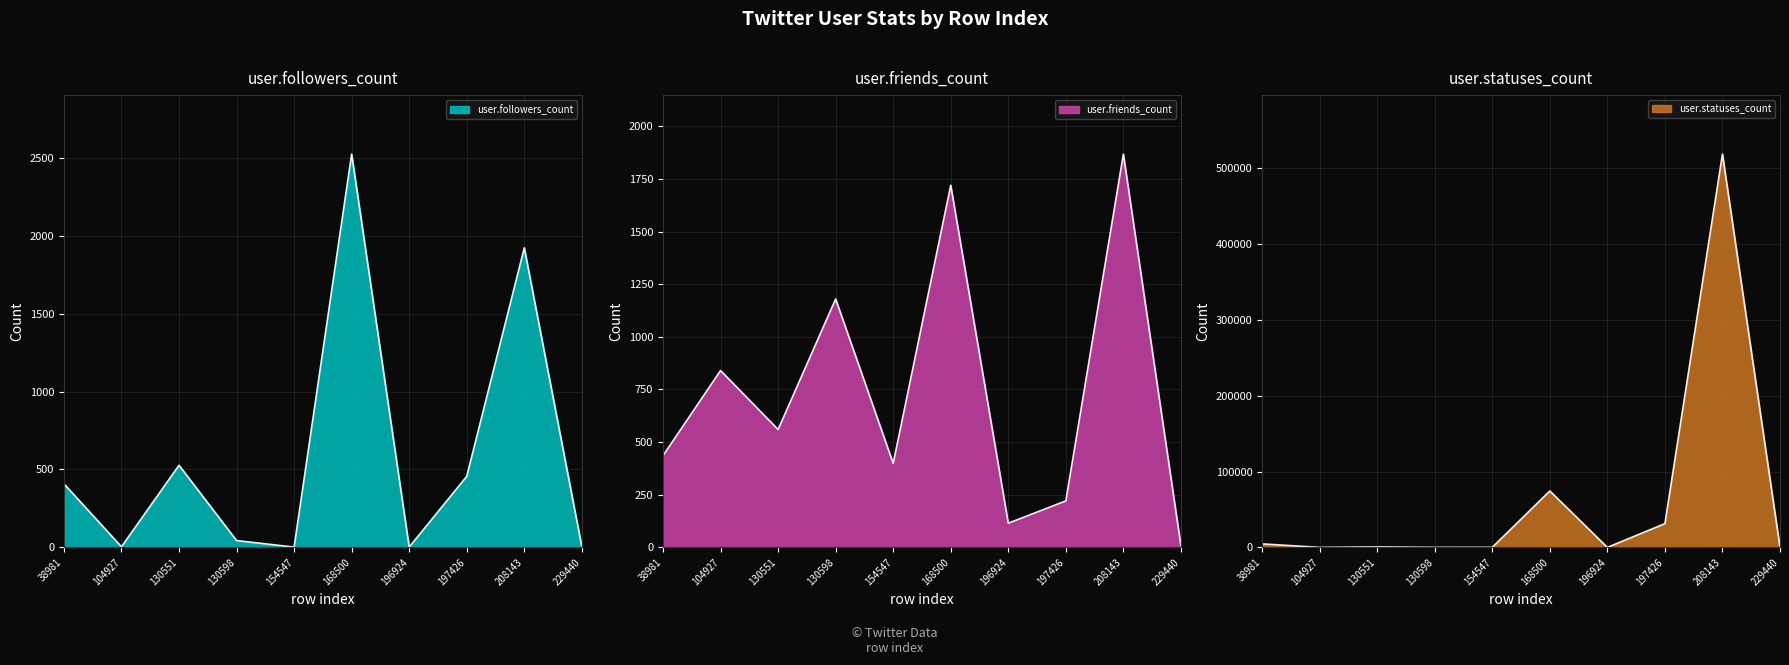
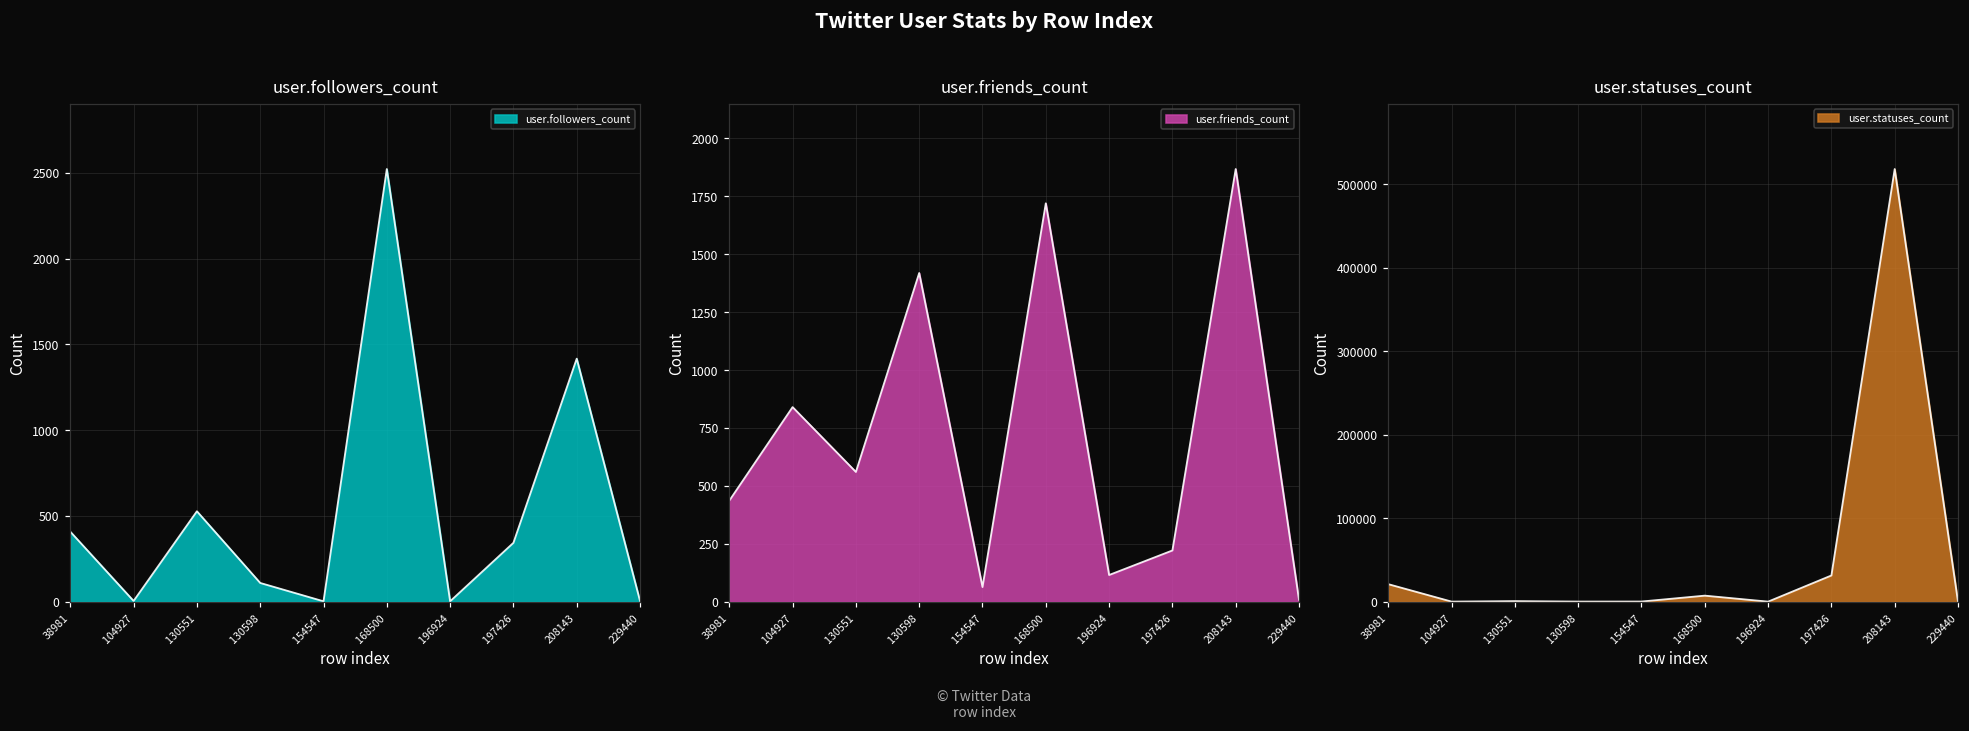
  {
    "user.followers_count": {
      "38981": 410,
      "104927": 0,
      "130551": 530,
-     "130598": 40,
+     "130598": 110,
      "154547": 0,
      "168500": 2520,
      "196924": 0,
-     "197426": 460,
-     "208143": 1920,
+     "197426": 340,
+     "208143": 1420,
      "229440": 0
    },
    "user.friends_count": {
      "38981": 440,
      "104927": 840,
      "130551": 560,
-     "130598": 1180,
-     "154547": 400,
+     "130598": 1420,
+     "154547": 60,
      "168500": 1720,
      "196924": 120,
      "197426": 220,
      "208143": 1870,
      "229440": 10
    },
    "user.statuses_count": {
-     "38981": 0,
+     "38981": 20000,
      "104927": 0,
      "130551": 0,
      "130598": 0,
      "154547": 0,
-     "168500": 70000,
+     "168500": 10000,
      "196924": 0,
      "197426": 30000,
      "208143": 520000,
      "229440": 0
    }
  }
